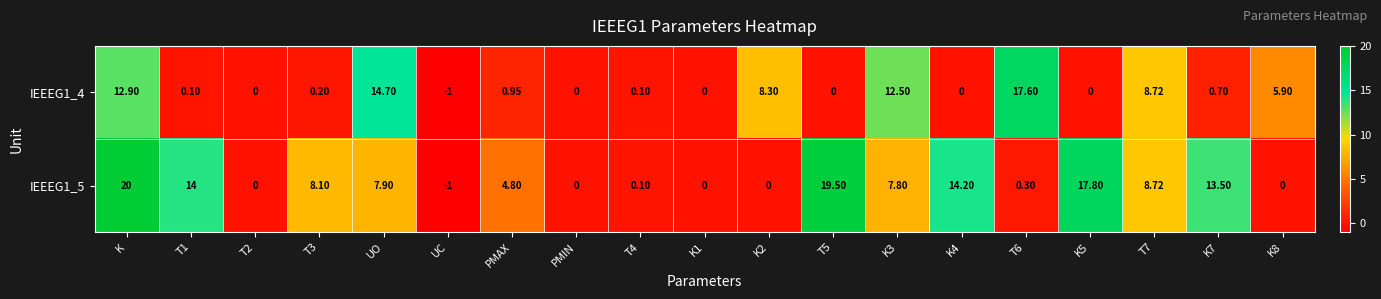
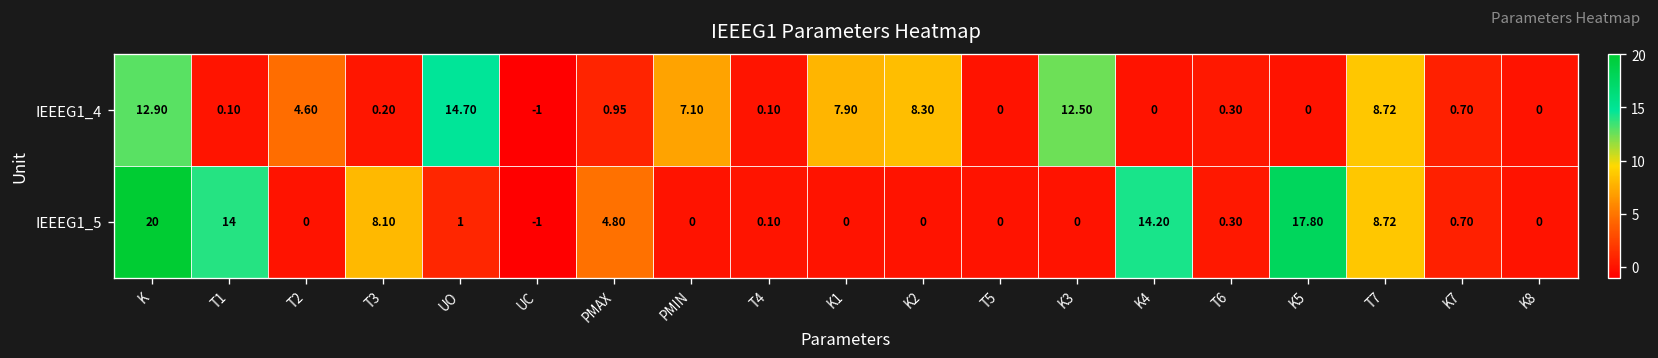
  {
    "IEEEG1_4": {
      "K": 12.90,
      "T1": 0.10,
-     "T2": 0,
+     "T2": 4.60,
      "T3": 0.20,
      "UO": 14.70,
      "UC": -1,
      "PMAX": 0.95,
-     "PMIN": 0,
+     "PMIN": 7.10,
      "T4": 0.10,
-     "K1": 0,
+     "K1": 7.90,
      "K2": 8.30,
      "T5": 0,
      "K3": 12.50,
      "K4": 0,
-     "T6": 17.60,
+     "T6": 0.30,
      "K5": 0,
      "T7": 8.72,
      "K7": 0.70,
-     "K8": 5.90
+     "K8": 0
    },
    "IEEEG1_5": {
      "K": 20,
      "T1": 14,
      "T2": 0,
      "T3": 8.10,
-     "UO": 7.90,
+     "UO": 1,
      "UC": -1,
      "PMAX": 4.80,
      "PMIN": 0,
      "T4": 0.10,
      "K1": 0,
      "K2": 0,
-     "T5": 19.50,
-     "K3": 7.80,
+     "T5": 0,
+     "K3": 0,
      "K4": 14.20,
      "T6": 0.30,
      "K5": 17.80,
      "T7": 8.72,
-     "K7": 13.50,
+     "K7": 0.70,
      "K8": 0
    }
  }
